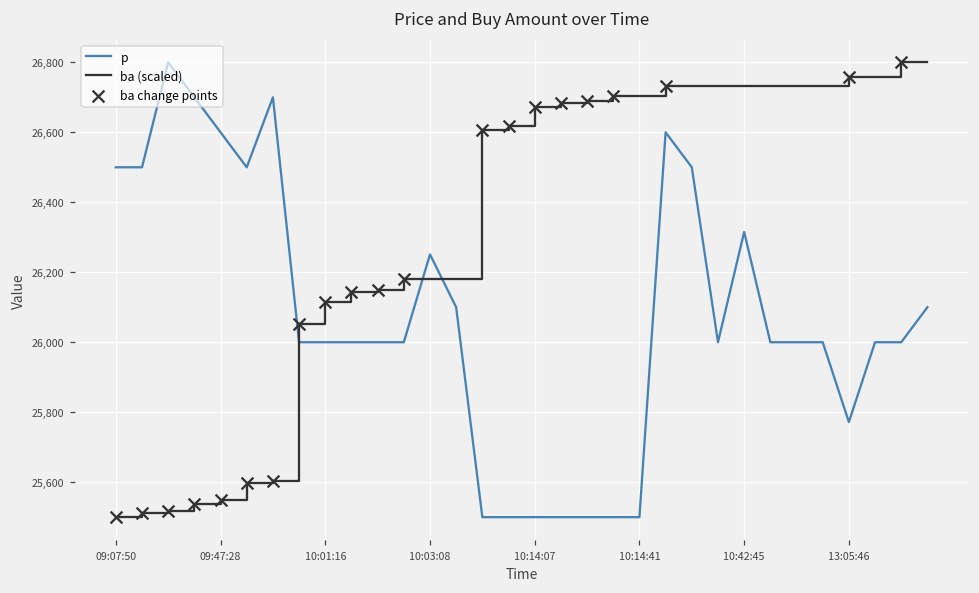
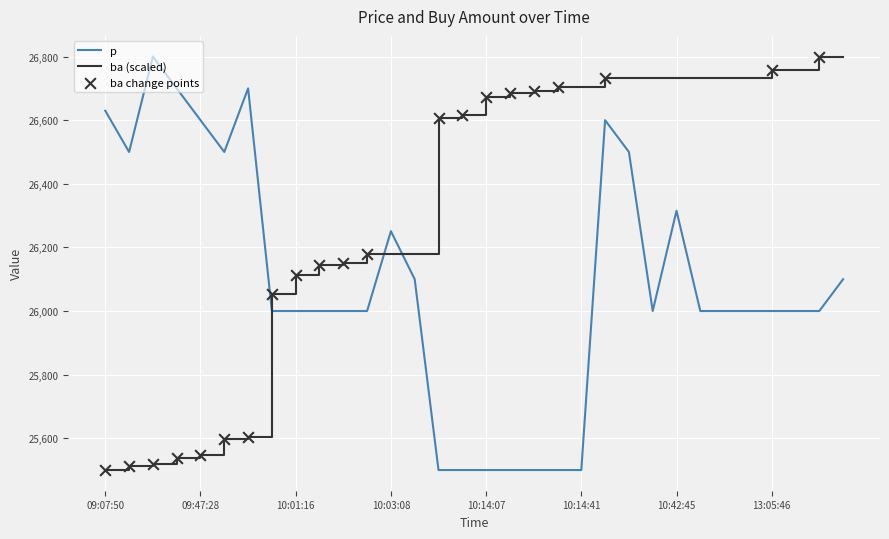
  {
    "p": {
-     "09:07:50": "26,500",
+     "09:07:50": "26,630",
      "09:47:28": "26,600",
      "10:01:16": "26,000",
      "10:03:08": "26,250",
      "10:14:07": "25,500",
      "10:14:41": "25,500",
      "10:42:45": "26,320",
-     "13:05:46": "25,770"
+     "13:05:46": "26,000"
    }
  }
